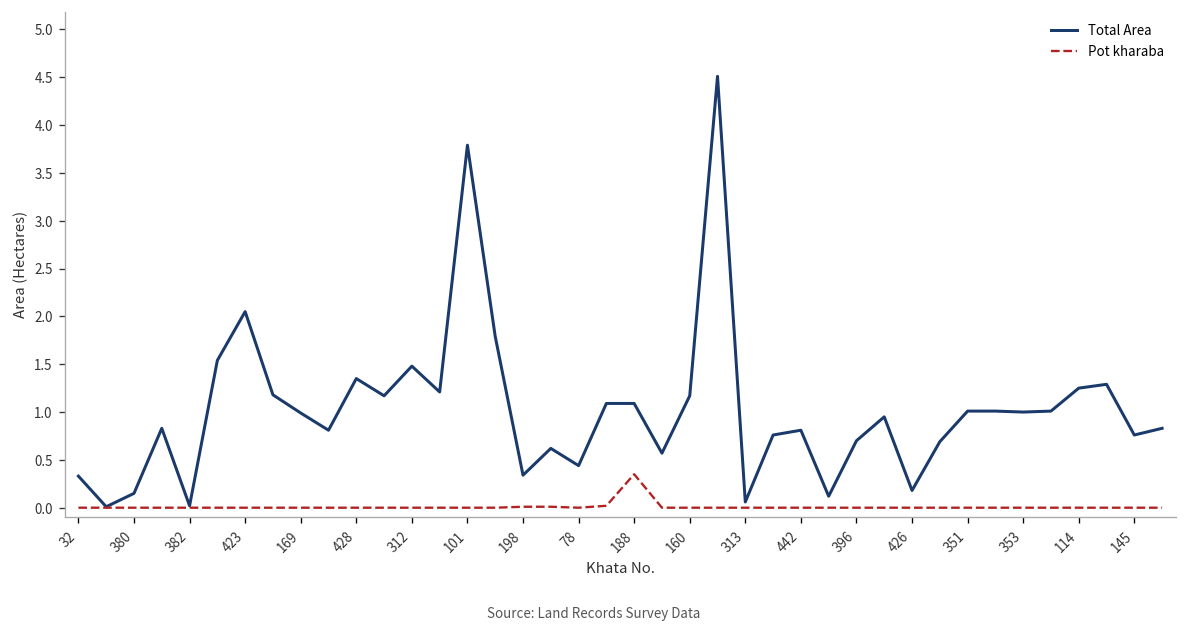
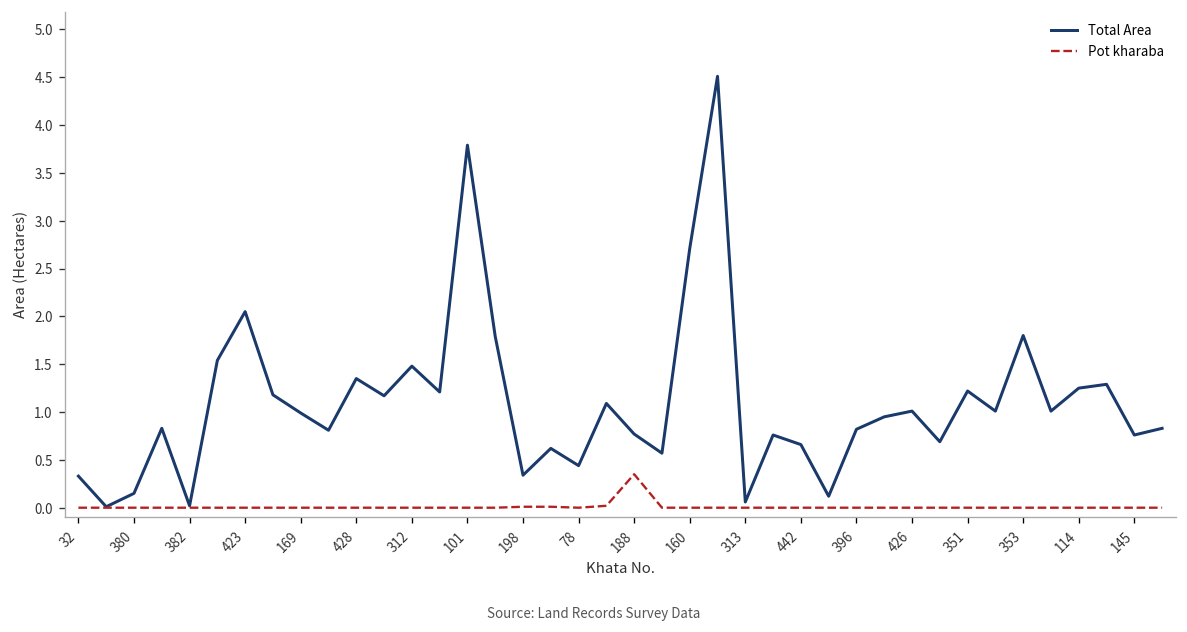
  {
    "Total Area": {
      "32": 0.3,
      "380": 0.2,
      "423": 2.1,
      "169": 1.0,
      "428": 1.4,
      "312": 1.5,
      "101": 3.8,
      "198": 0.3,
      "78": 0.4,
-     "188": 1.1,
-     "160": 1.2,
-     "442": 0.8,
-     "396": 0.7,
-     "426": 0.2,
-     "351": 1.0,
-     "353": 1.0,
+     "188": 0.8,
+     "160": 2.7,
+     "442": 0.7,
+     "396": 0.8,
+     "426": 1.0,
+     "351": 1.2,
+     "353": 1.8,
      "114": 1.3,
      "145": 0.8
    },
    "Pot kharaba": {
      "32": 0.0,
      "380": 0.0,
      "423": 0.0,
      "169": 0.0,
      "428": 0.0,
      "312": 0.0,
      "101": 0.0,
      "198": 0.0,
      "78": 0.0,
      "188": 0.4,
      "160": 0.0,
      "442": 0.0,
      "396": 0.0,
      "426": 0.0,
      "351": 0.0,
      "353": 0.0,
      "114": 0.0,
      "145": 0.0
    }
  }
